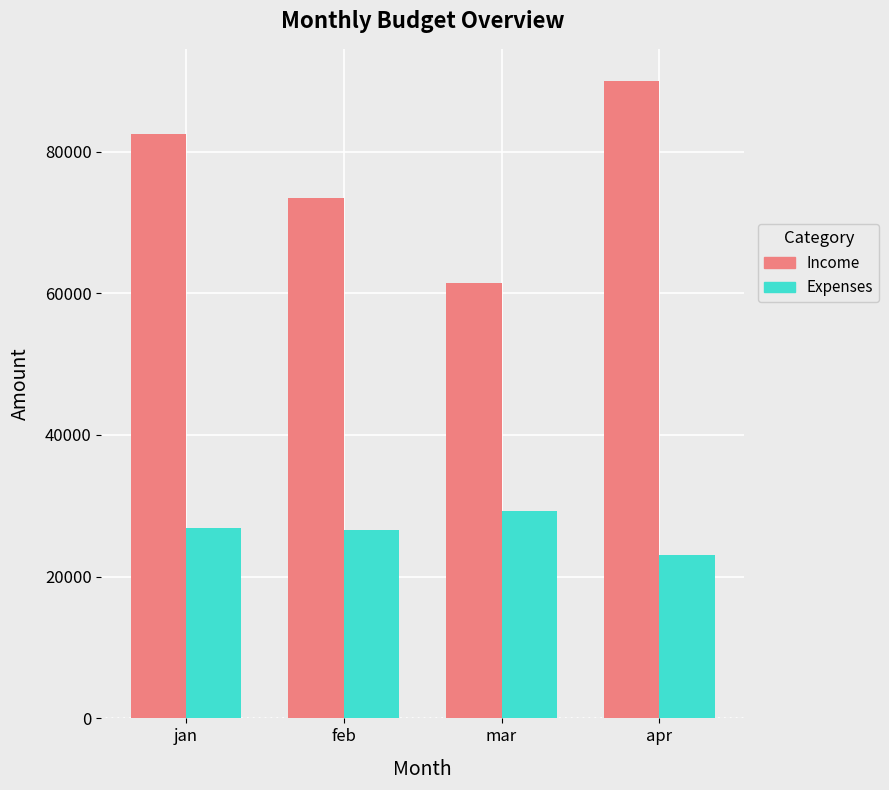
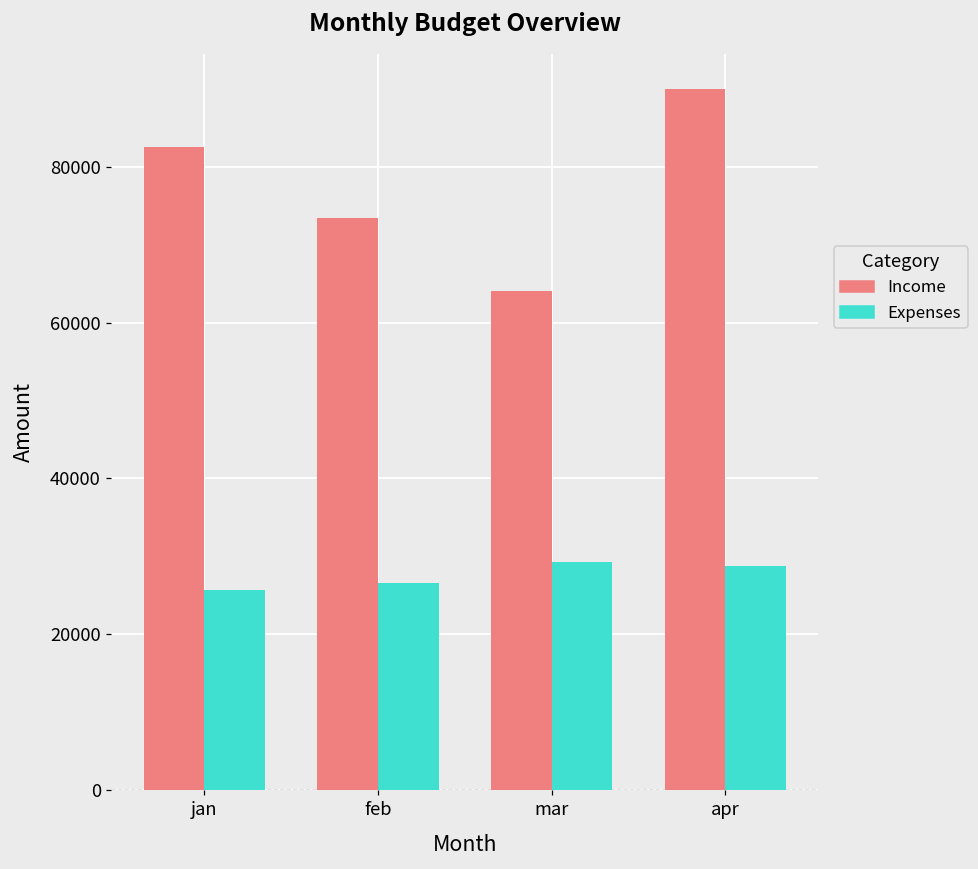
  {
    "Income": {
      "jan": 82000,
      "feb": 73000,
-     "mar": 61000,
+     "mar": 64000,
      "apr": 90000
    },
    "Expenses": {
-     "jan": 27000,
+     "jan": 26000,
      "feb": 27000,
      "mar": 29000,
-     "apr": 23000
+     "apr": 29000
    }
  }
